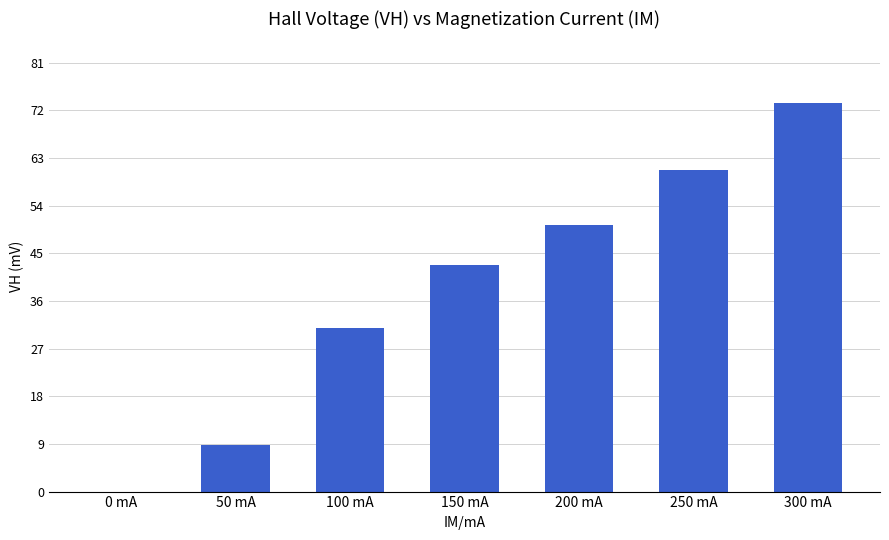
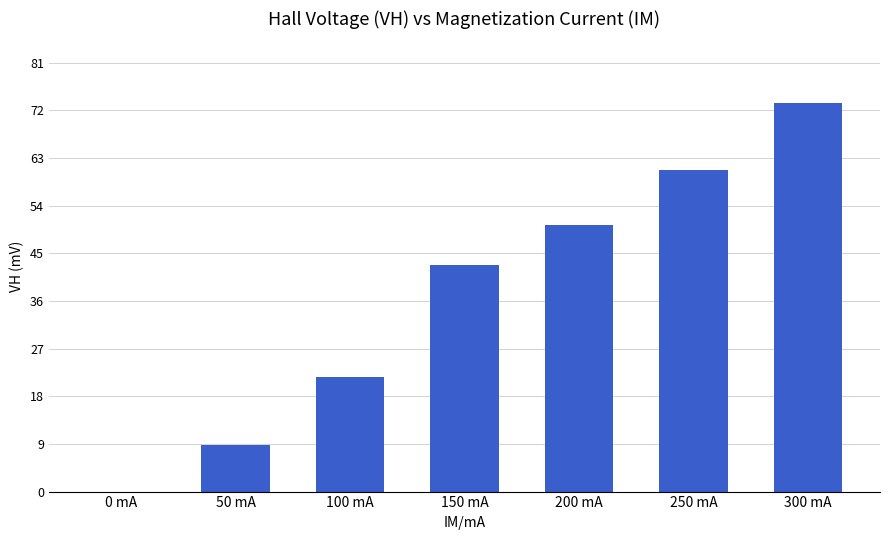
  {
    "0 mA": 0,
    "50 mA": 9,
-   "100 mA": 31,
+   "100 mA": 22,
    "150 mA": 43,
    "200 mA": 50,
    "250 mA": 61,
    "300 mA": 73
  }
